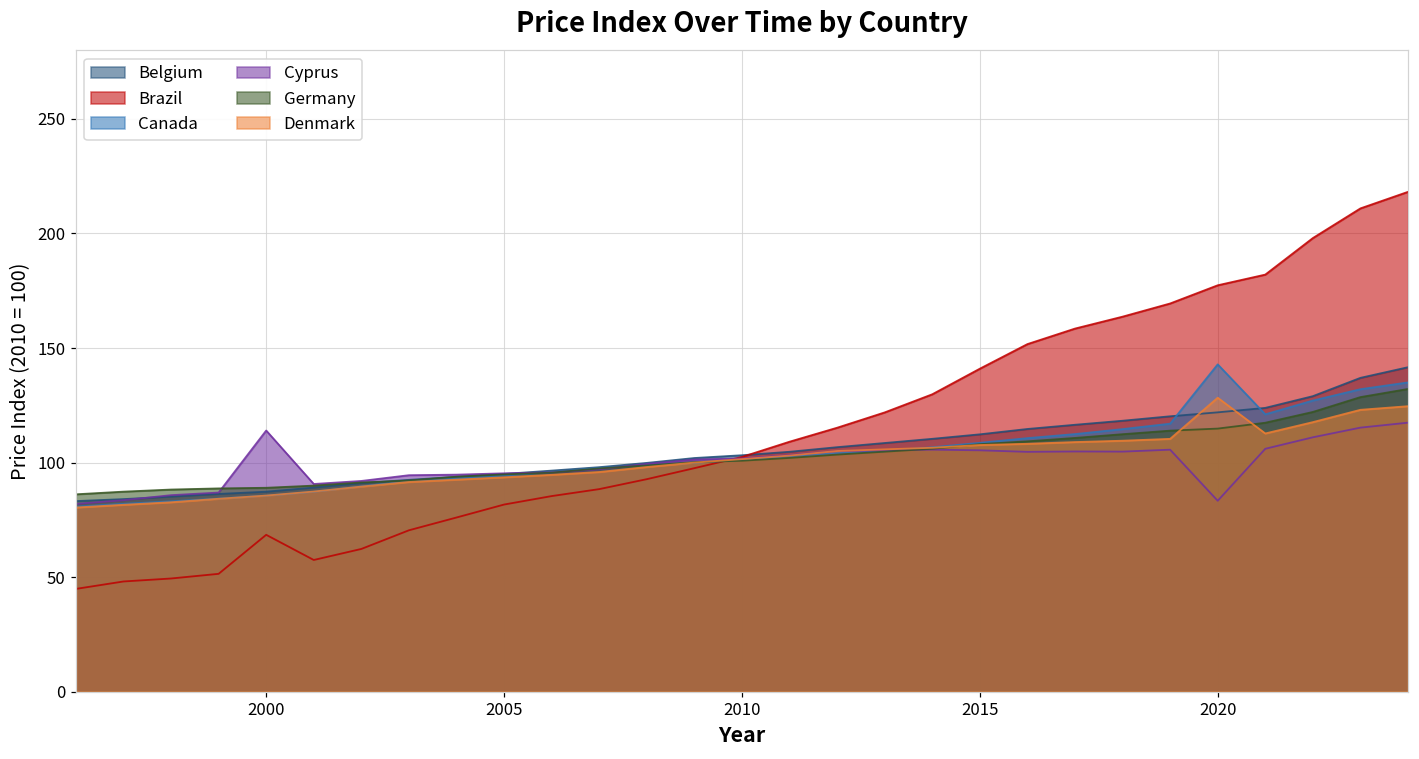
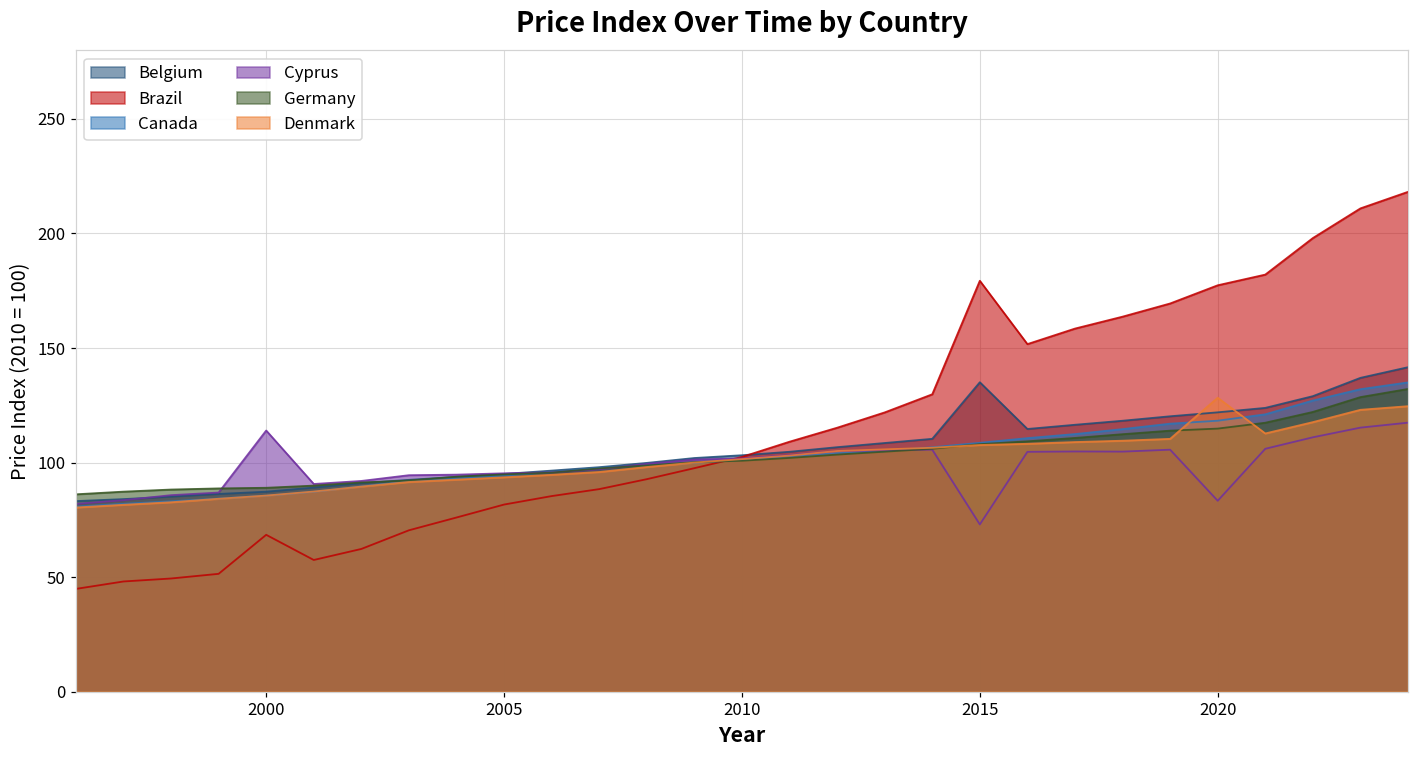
  {
    "Belgium": {
      "2000": 87,
-     "2015": 112,
+     "2015": 135,
      "2020": 122
    },
    "Brazil": {
      "2000": 68,
      "2005": 82,
-     "2015": 141,
+     "2015": 179,
      "2020": 177
    },
    "Canada": {
-     "2020": 143
+     "2020": 118
    },
    "Cyprus": {
      "2000": 114,
-     "2015": 105,
+     "2015": 73,
      "2020": 83
    },
    "Germany": {
      "2000": 89,
      "2020": 115
    },
    "Denmark": {
      "2020": 128
    }
  }
